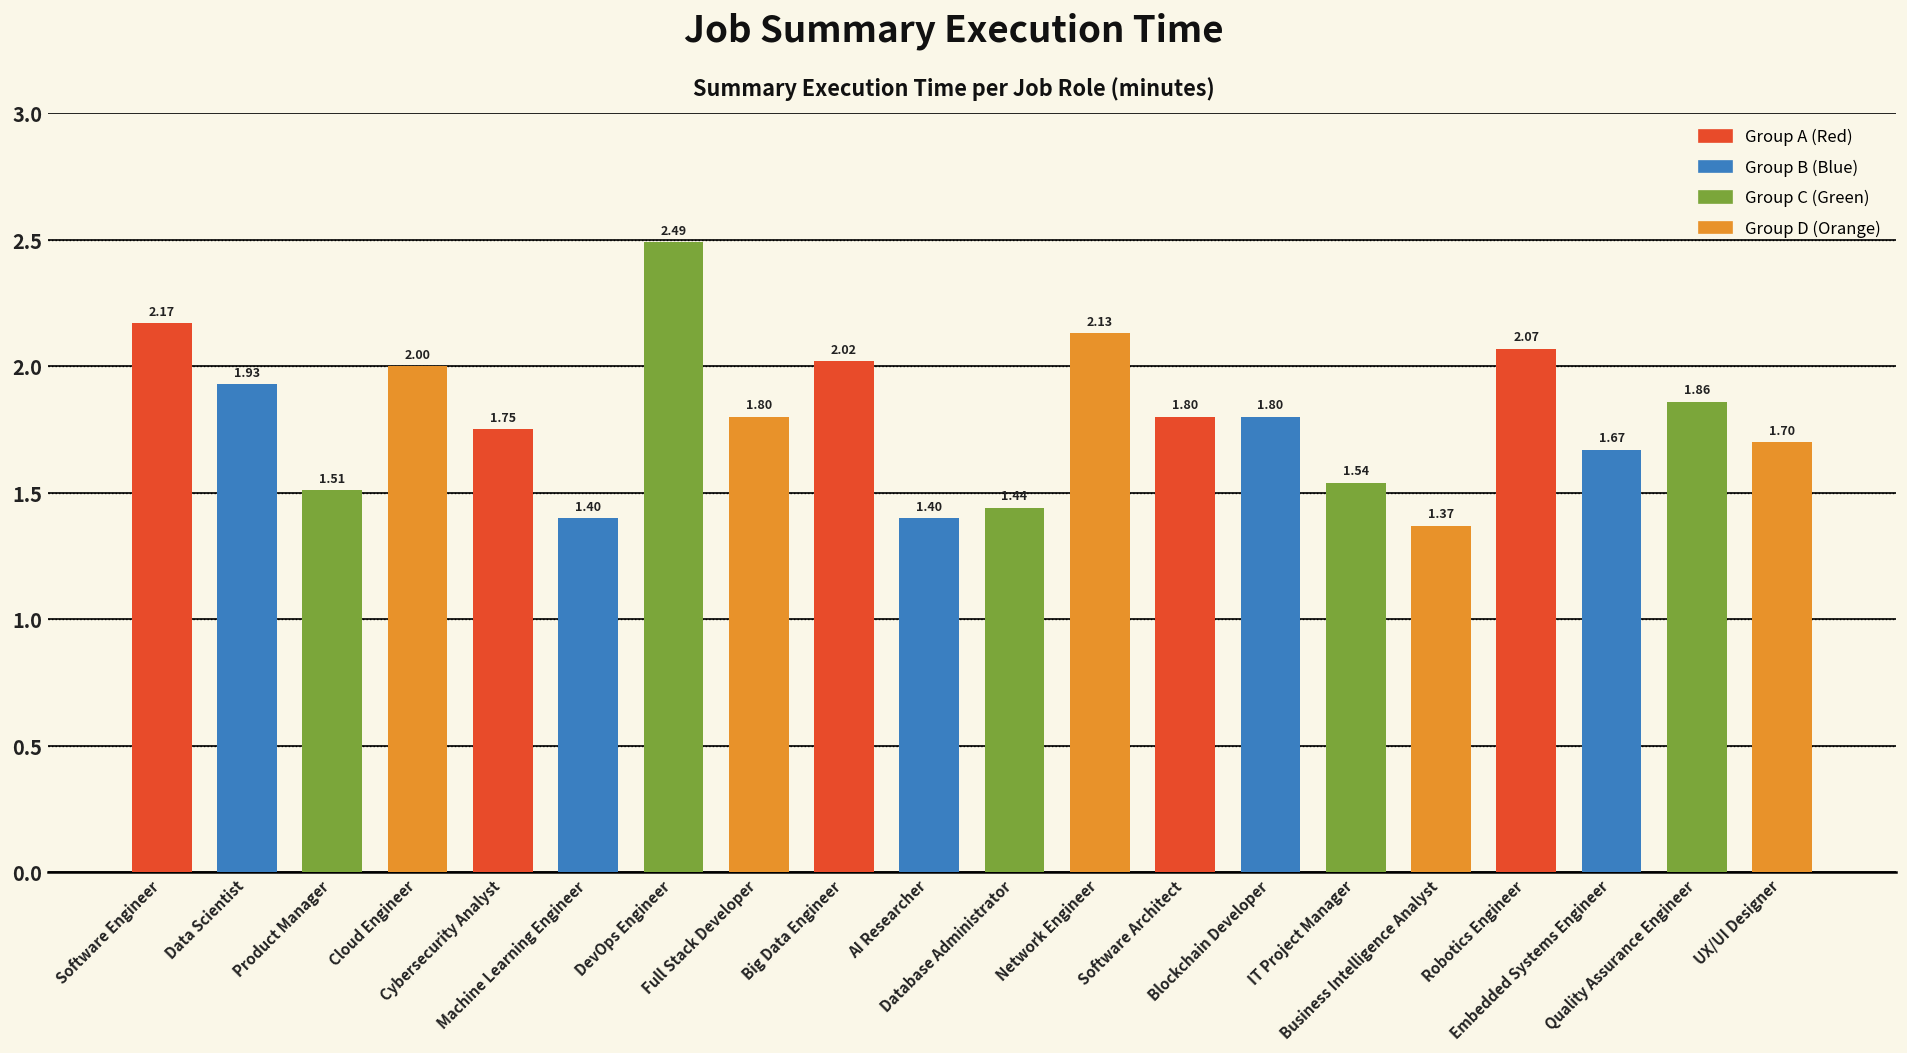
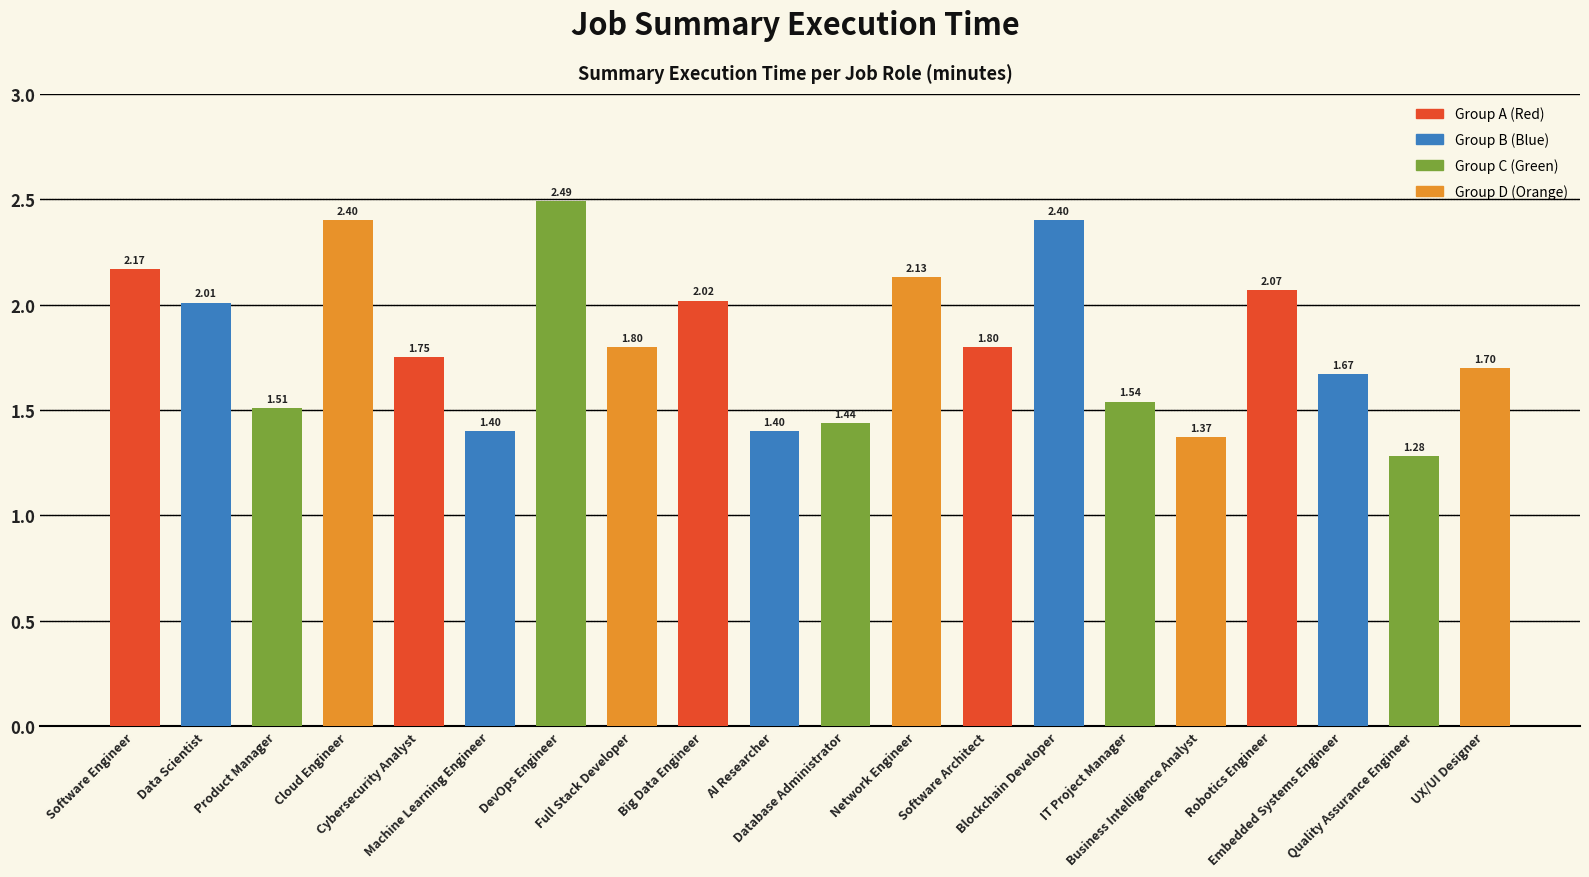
  {
    "Software Engineer": 2.17,
-   "Data Scientist": 1.93,
+   "Data Scientist": 2.01,
    "Product Manager": 1.51,
-   "Cloud Engineer": 2.00,
+   "Cloud Engineer": 2.40,
    "Cybersecurity Analyst": 1.75,
    "Machine Learning Engineer": 1.40,
    "DevOps Engineer": 2.49,
    "Full Stack Developer": 1.80,
    "Big Data Engineer": 2.02,
    "AI Researcher": 1.40,
    "Database Administrator": 1.44,
    "Network Engineer": 2.13,
    "Software Architect": 1.80,
-   "Blockchain Developer": 1.80,
+   "Blockchain Developer": 2.40,
    "IT Project Manager": 1.54,
    "Business Intelligence Analyst": 1.37,
    "Robotics Engineer": 2.07,
    "Embedded Systems Engineer": 1.67,
-   "Quality Assurance Engineer": 1.86,
+   "Quality Assurance Engineer": 1.28,
    "UX/UI Designer": 1.70
  }
